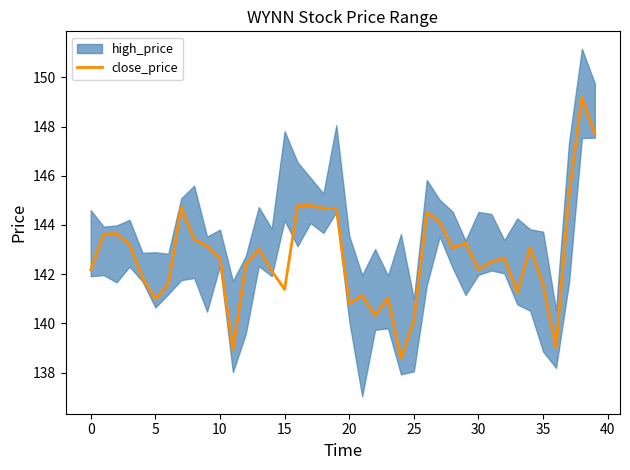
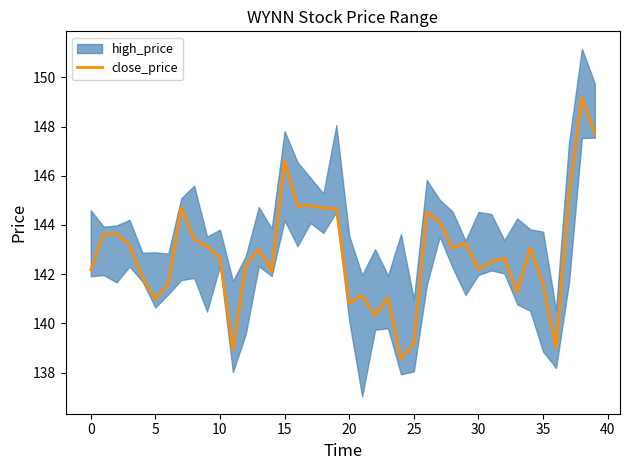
  {
    "close_price": {
      "0": 142.2,
      "5": 141.0,
      "10": 142.7,
-     "15": 141.4,
+     "15": 146.6,
      "20": 140.8,
-     "25": 140.1,
+     "25": 139.2,
      "30": 142.2,
      "35": 141.6
    }
  }
